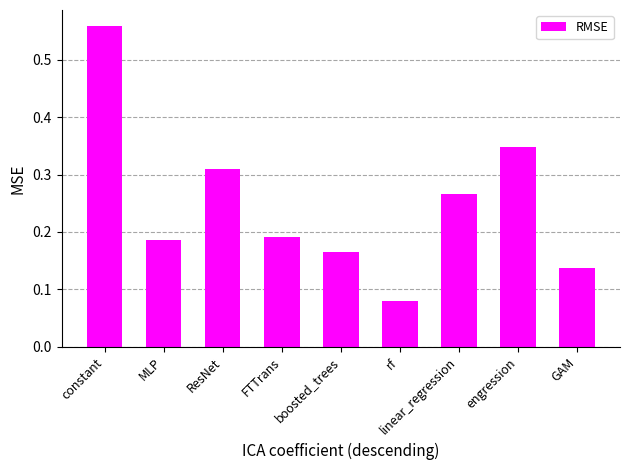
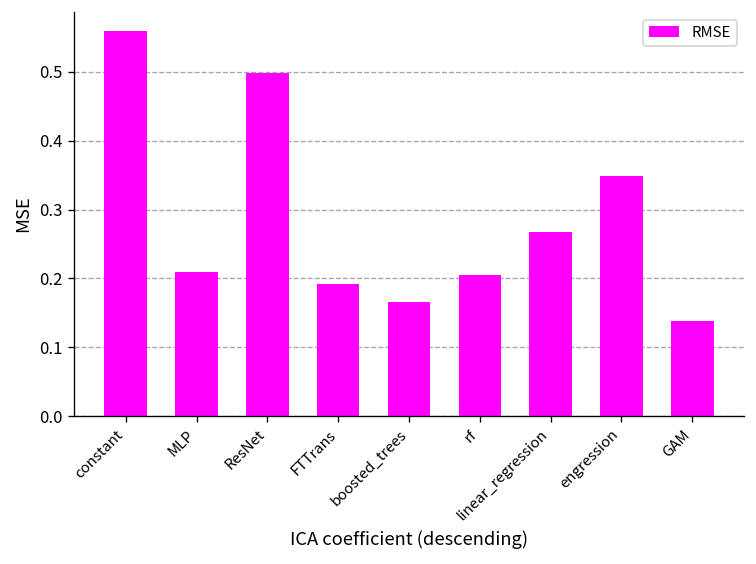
  {
    "constant": 0.56,
-   "MLP": 0.19,
-   "ResNet": 0.31,
+   "MLP": 0.21,
+   "ResNet": 0.50,
    "FTTrans": 0.19,
    "boosted_trees": 0.17,
-   "rf": 0.08,
+   "rf": 0.21,
    "linear_regression": 0.27,
    "engression": 0.35,
    "GAM": 0.14
  }
